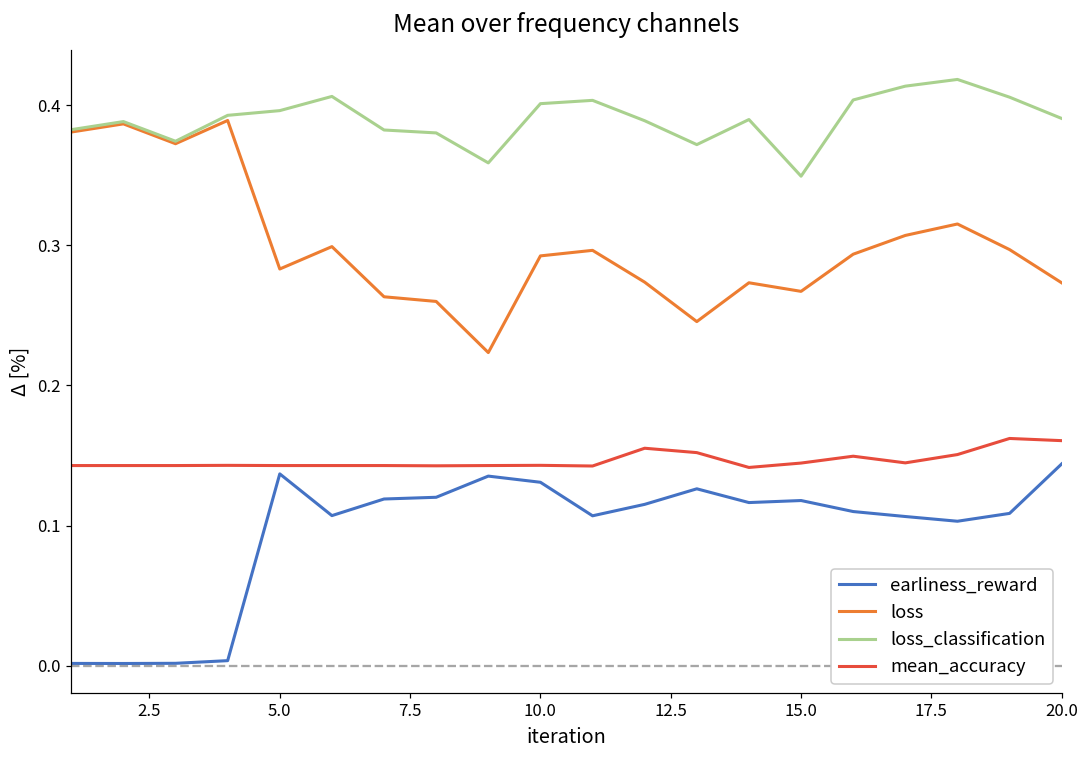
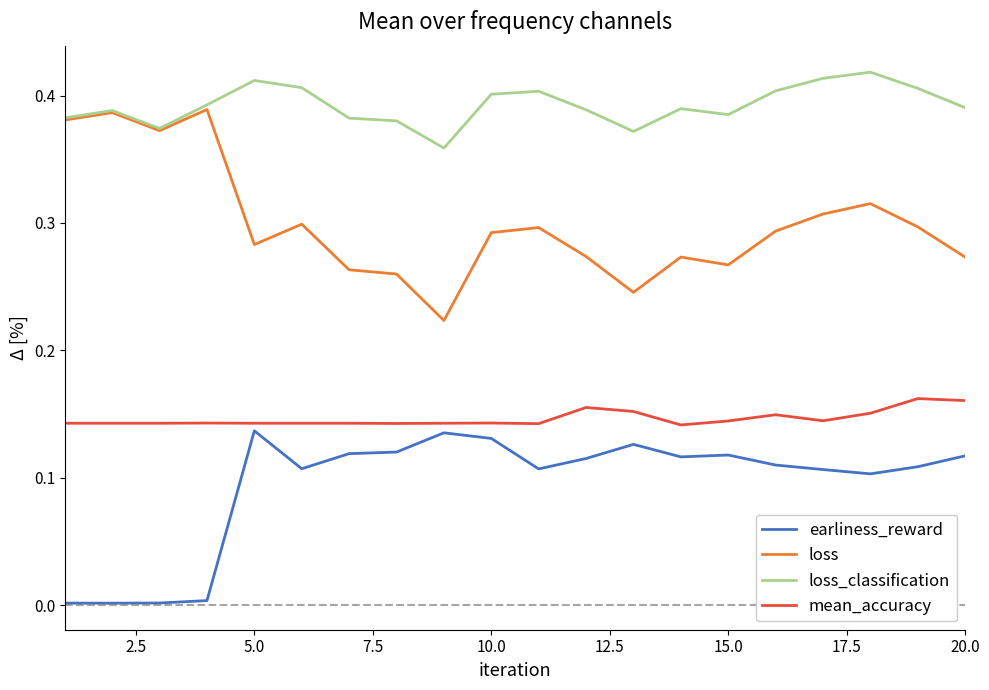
  {
    "earliness_reward": {
      "5.0": 0.137,
      "10.0": 0.131,
      "15.0": 0.118,
-     "20.0": 0.144
+     "20.0": 0.117
    },
    "loss_classification": {
-     "5.0": 0.396,
+     "5.0": 0.412,
      "10.0": 0.401,
-     "15.0": 0.349,
+     "15.0": 0.385,
      "20.0": 0.390
    }
  }
